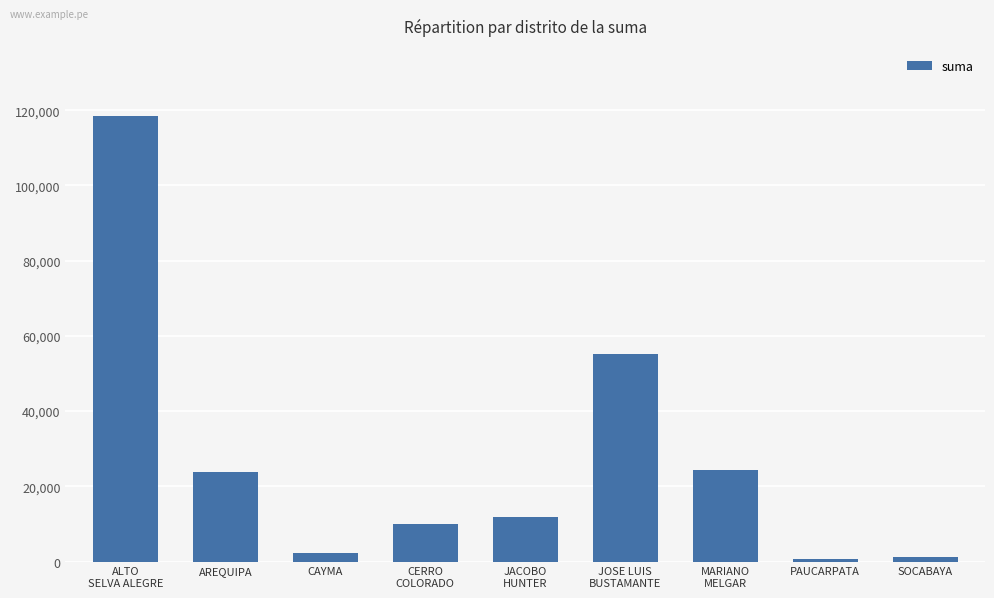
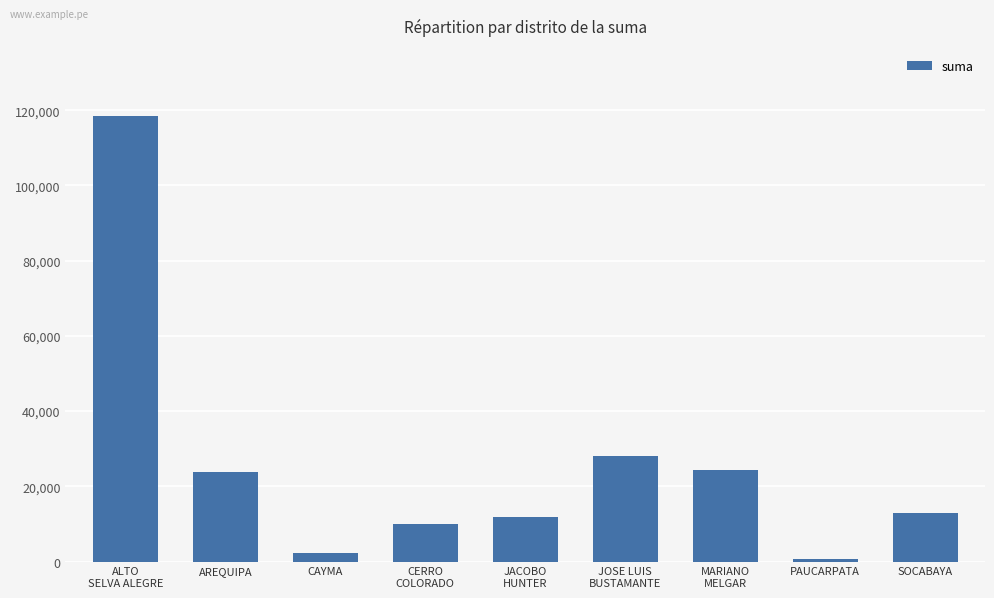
  {
    "ALTO SELVA ALEGRE": "119,000",
    "AREQUIPA": "24,000",
    "CAYMA": "2,000",
    "CERRO COLORADO": "10,000",
    "JACOBO HUNTER": "12,000",
-   "JOSE LUIS BUSTAMANTE": "55,000",
+   "JOSE LUIS BUSTAMANTE": "28,000",
    "MARIANO MELGAR": "24,000",
    "PAUCARPATA": "1,000",
-   "SOCABAYA": "1,000"
+   "SOCABAYA": "13,000"
  }
